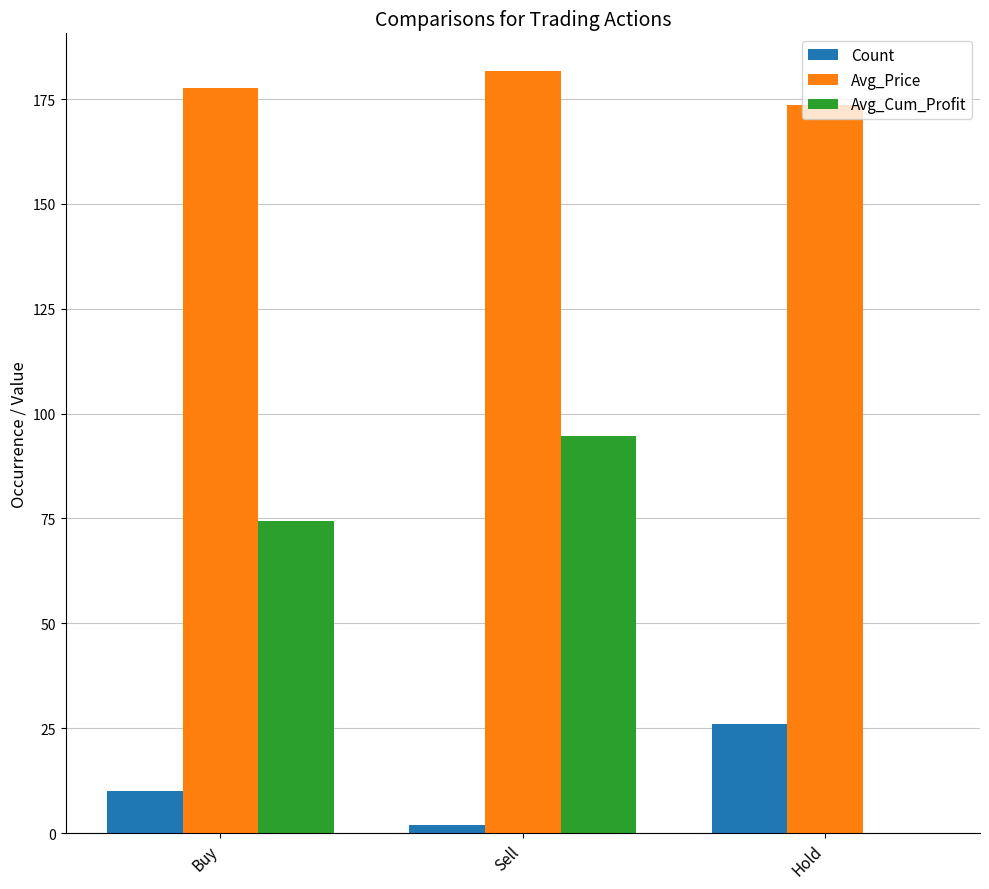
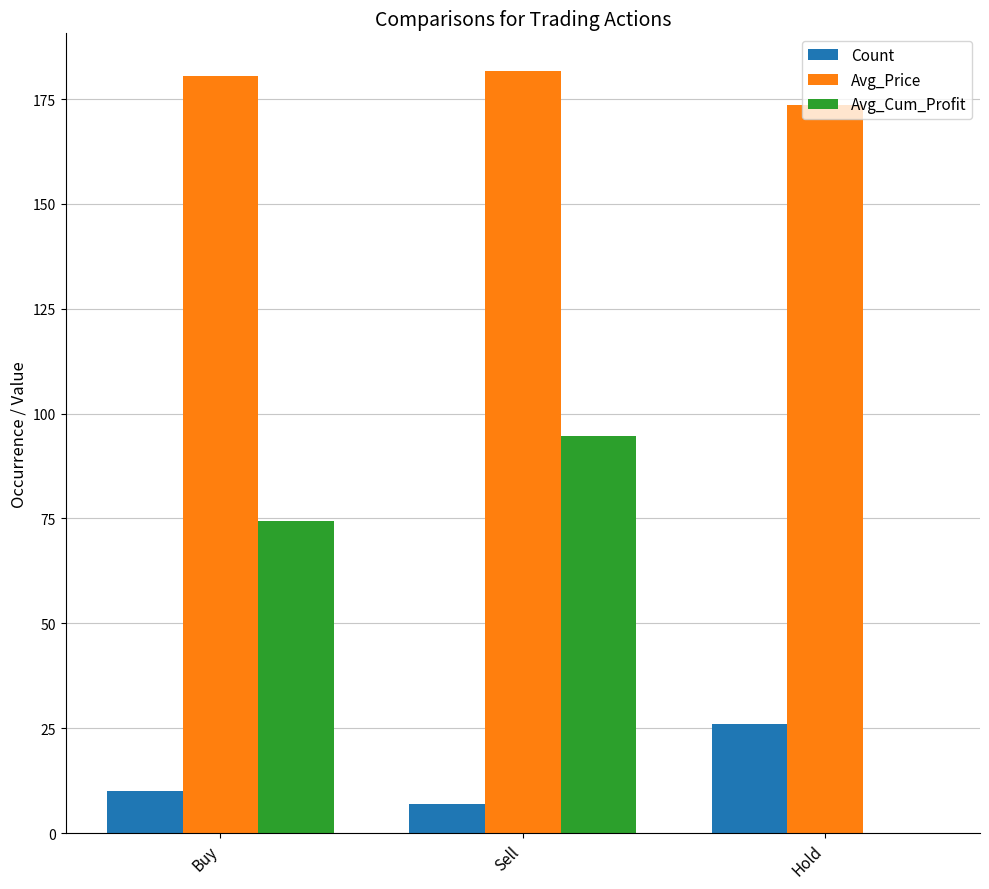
  {
    "Count": {
      "Buy": 10,
-     "Sell": 2,
+     "Sell": 7,
      "Hold": 26
    },
    "Avg_Price": {
-     "Buy": 178,
+     "Buy": 181,
      "Sell": 182
    },
    "Avg_Cum_Profit": {
      "Buy": 74,
      "Sell": 95,
      "Hold": 0
    }
  }
